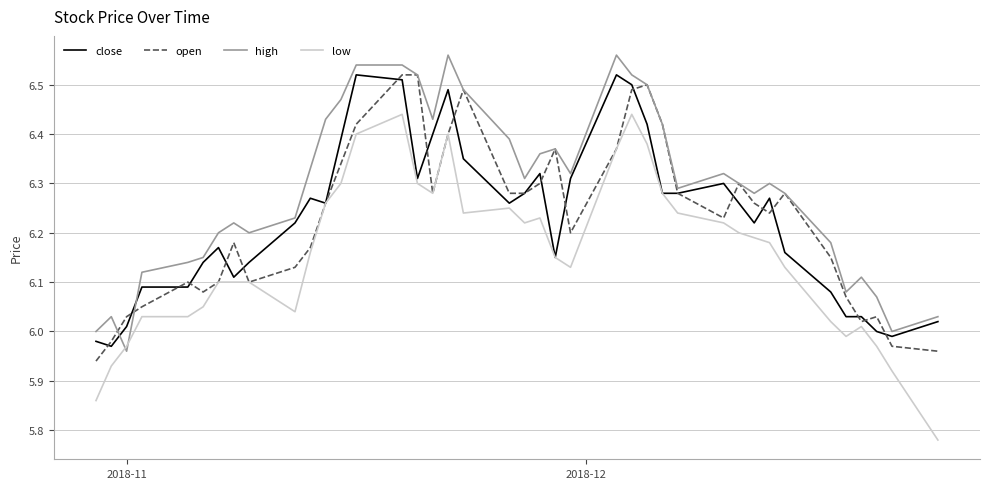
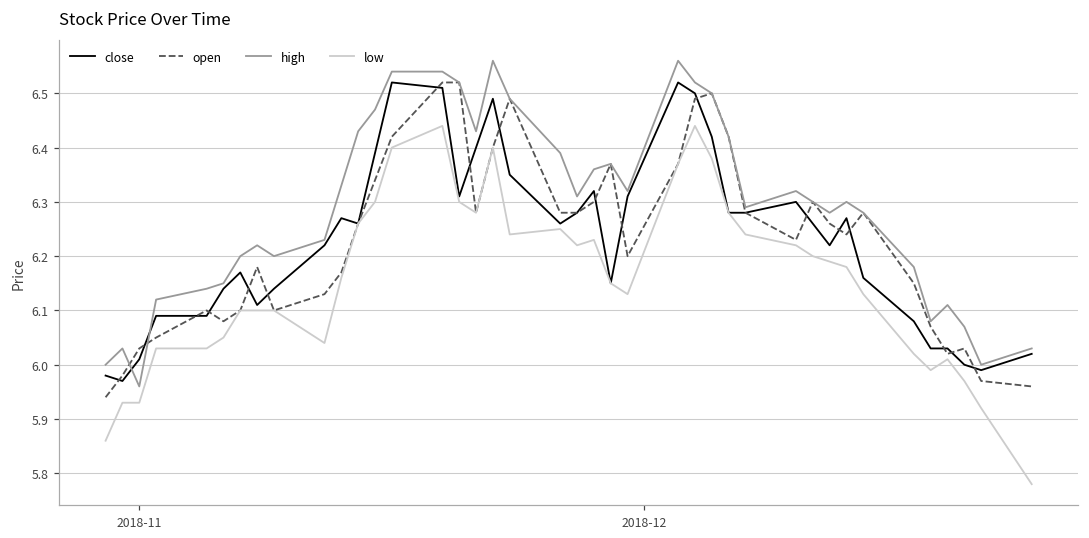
  {
    "close": {
      "2018-11": 6.01
    },
    "open": {
      "2018-11": 6.03
    },
    "high": {
      "2018-11": 5.96
    },
    "low": {
-     "2018-11": 5.97
+     "2018-11": 5.93
    }
  }
